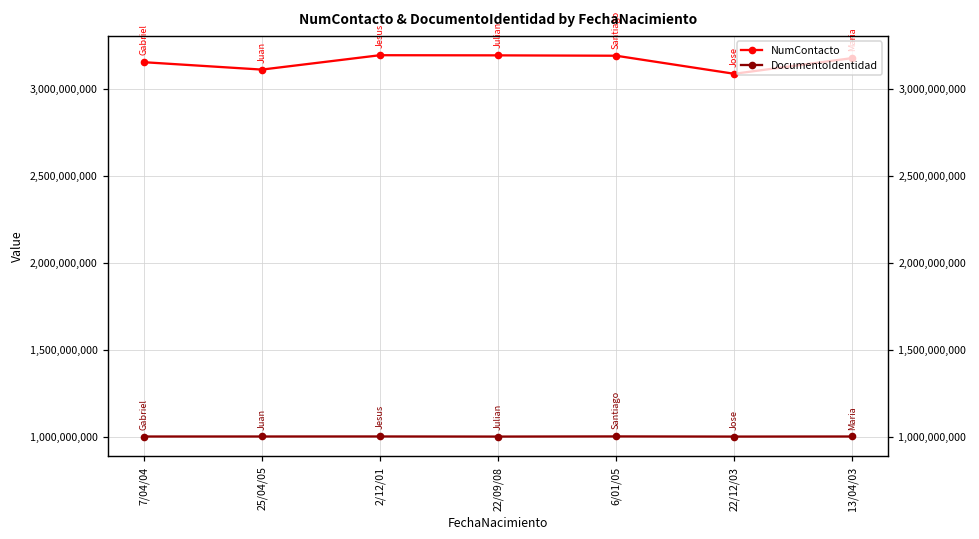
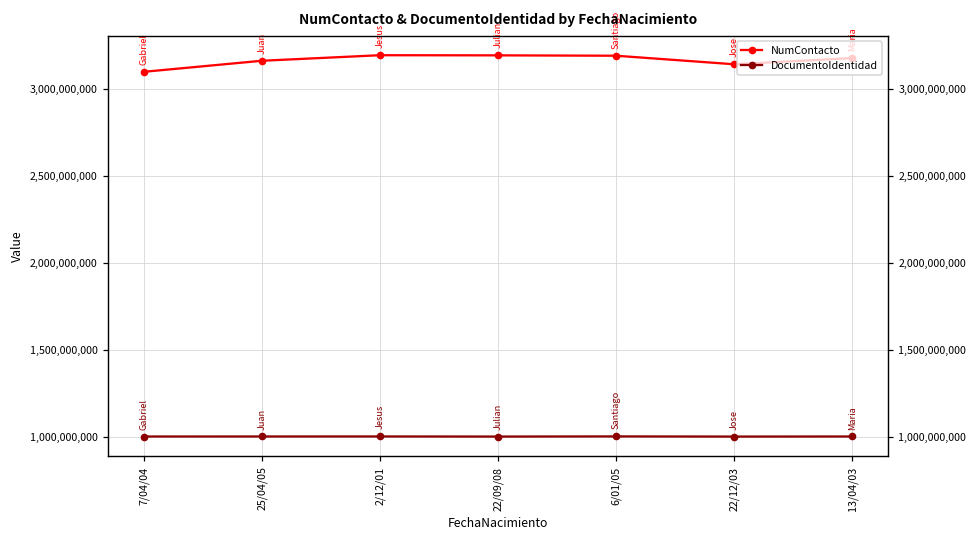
  {
    "NumContacto": {
-     "7/04/04": "3,150,000,000",
-     "25/04/05": "3,110,000,000",
+     "7/04/04": "3,100,000,000",
+     "25/04/05": "3,160,000,000",
      "2/12/01": "3,190,000,000",
      "22/09/08": "3,190,000,000",
      "6/01/05": "3,190,000,000",
-     "22/12/03": "3,090,000,000"
+     "22/12/03": "3,140,000,000"
    },
    "DocumentoIdentidad": {
      "7/04/04": "1,000,000,000",
      "25/04/05": "1,000,000,000",
      "2/12/01": "1,000,000,000",
      "22/09/08": "1,000,000,000",
      "6/01/05": "1,000,000,000",
      "22/12/03": "1,000,000,000",
      "13/04/03": "1,000,000,000"
    }
  }
